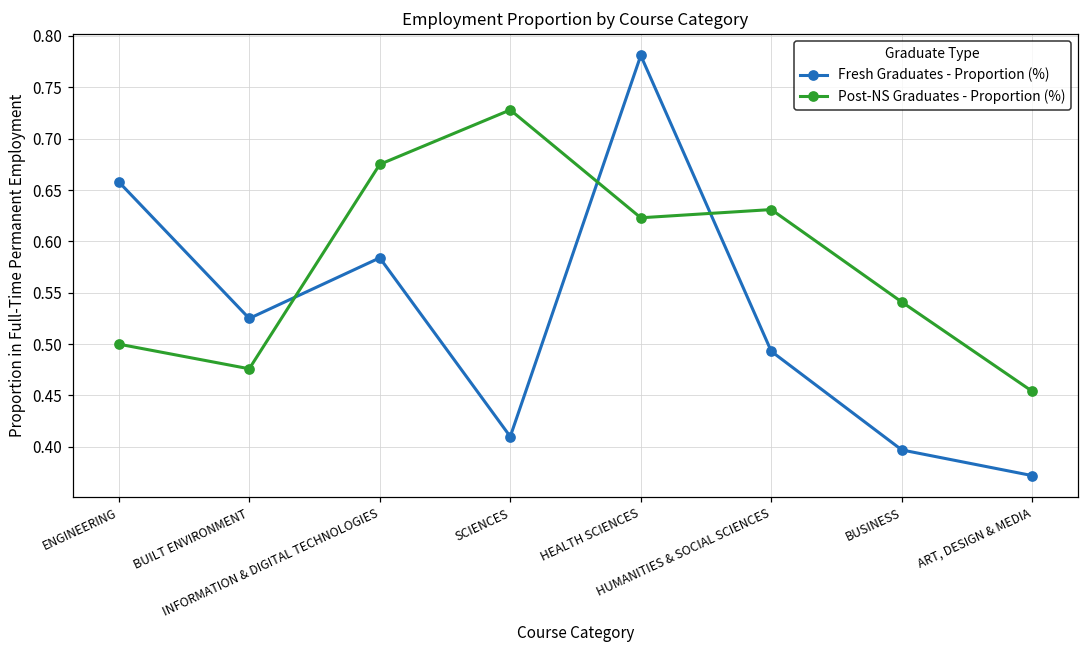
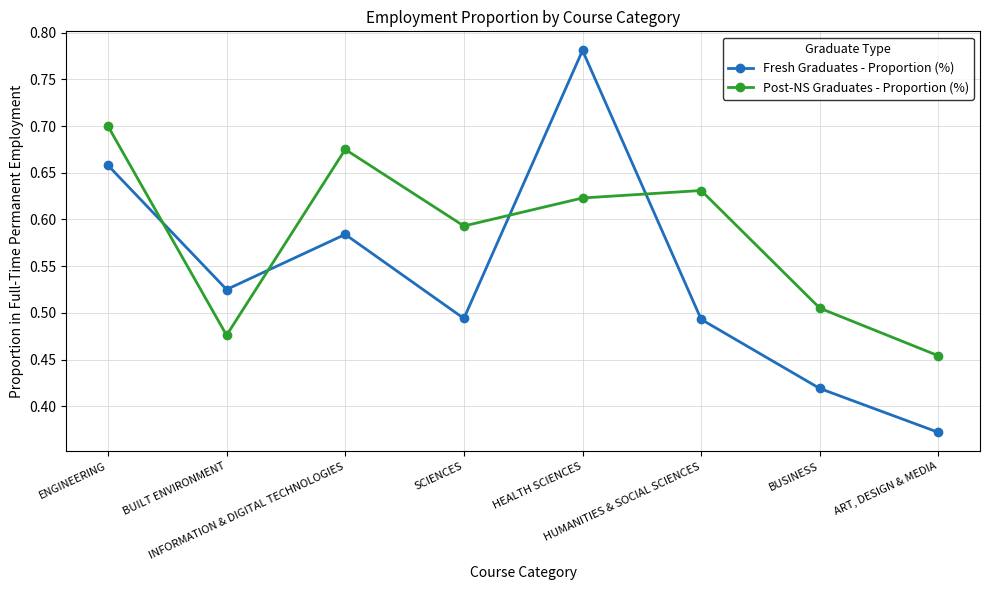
  {
    "Fresh Graduates - Proportion (%)": {
      "ENGINEERING": 0.66,
      "BUILT ENVIRONMENT": 0.53,
      "INFORMATION & DIGITAL TECHNOLOGIES": 0.58,
-     "SCIENCES": 0.41,
+     "SCIENCES": 0.49,
      "HEALTH SCIENCES": 0.78,
      "HUMANITIES & SOCIAL SCIENCES": 0.49,
-     "BUSINESS": 0.40,
+     "BUSINESS": 0.42,
      "ART, DESIGN & MEDIA": 0.37
    },
    "Post-NS Graduates - Proportion (%)": {
-     "ENGINEERING": 0.5,
+     "ENGINEERING": 0.7,
      "BUILT ENVIRONMENT": 0.48,
      "INFORMATION & DIGITAL TECHNOLOGIES": 0.68,
-     "SCIENCES": 0.73,
+     "SCIENCES": 0.59,
      "HEALTH SCIENCES": 0.62,
      "HUMANITIES & SOCIAL SCIENCES": 0.63,
-     "BUSINESS": 0.54,
+     "BUSINESS": 0.51,
      "ART, DESIGN & MEDIA": 0.45
    }
  }
